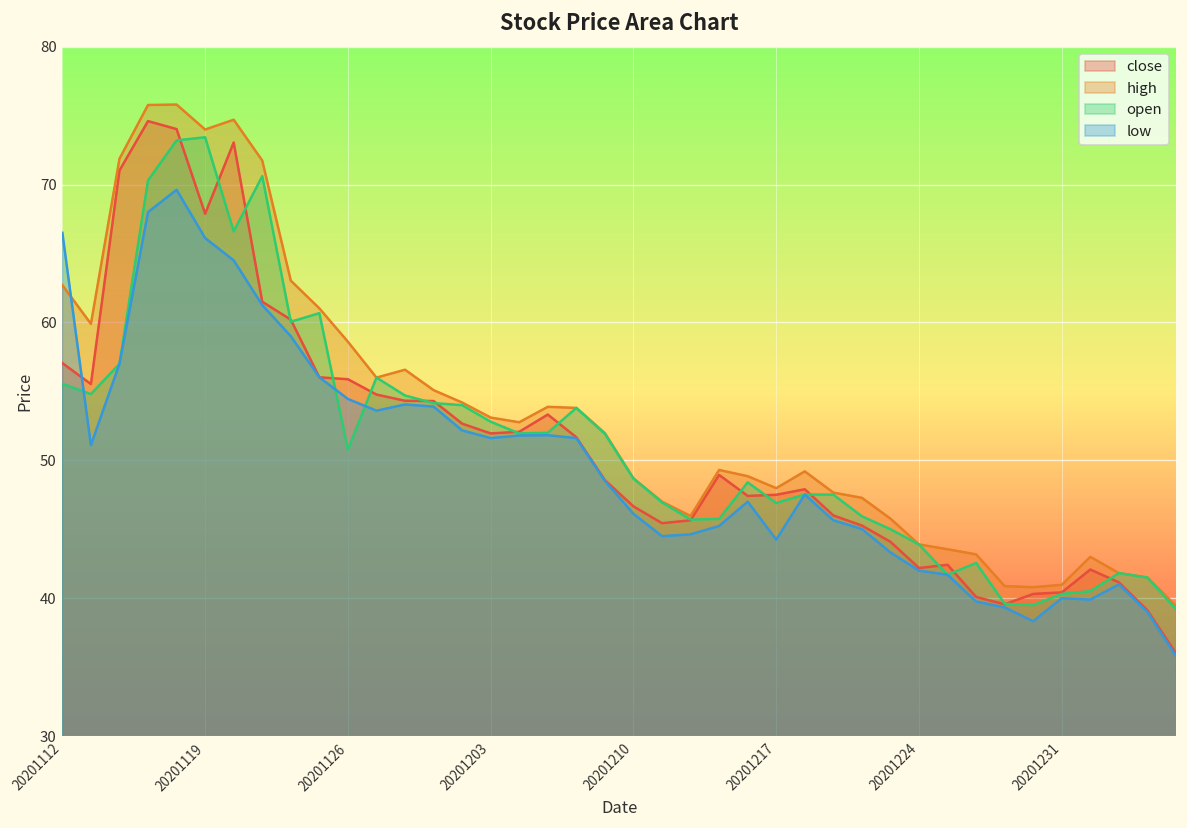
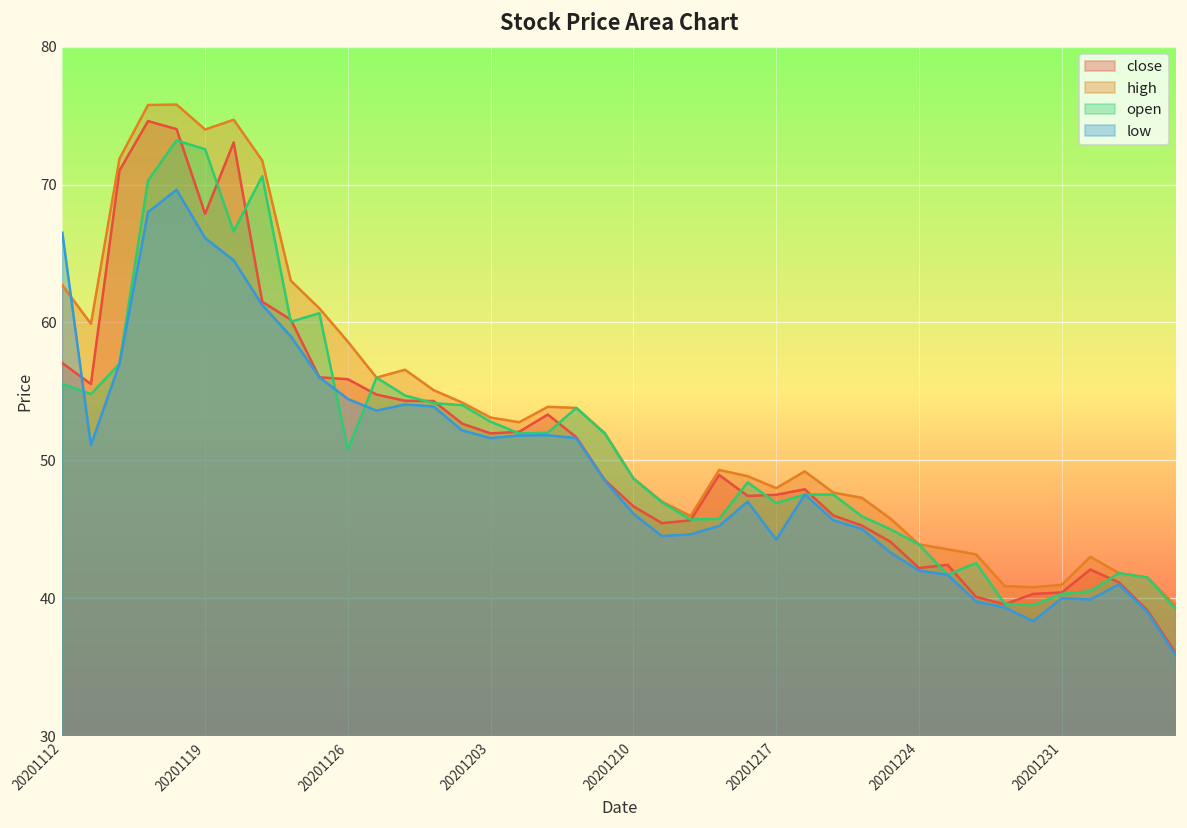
  {
    "open": {
      "20201112": 55.6,
-     "20201119": 73.4,
+     "20201119": 72.6,
      "20201126": 50.8,
      "20201203": 52.8,
      "20201217": 46.9
    },
    "low": {
      "20201112": 66.5,
      "20201119": 66.1,
      "20201126": 54.5,
      "20201203": 51.6,
      "20201210": 46.1,
      "20201217": 44.3,
      "20201231": 40.0
    }
  }
